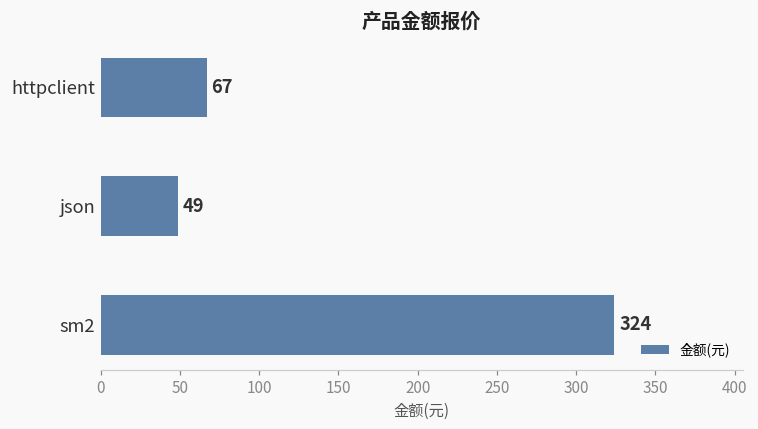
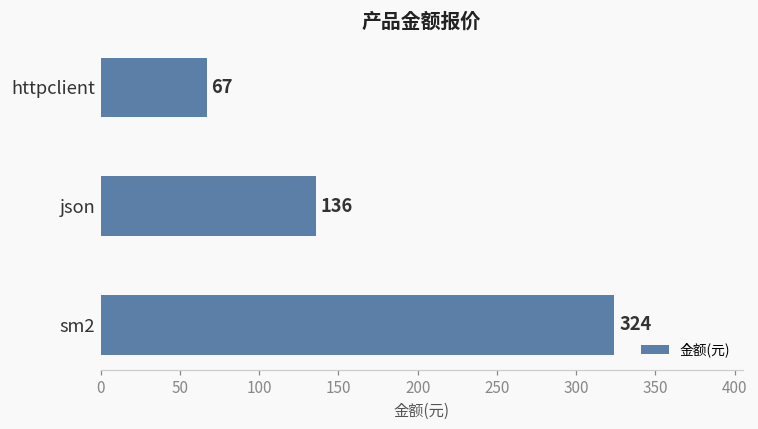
  {
    "httpclient": 67,
-   "json": 49,
+   "json": 136,
    "sm2": 324
  }
